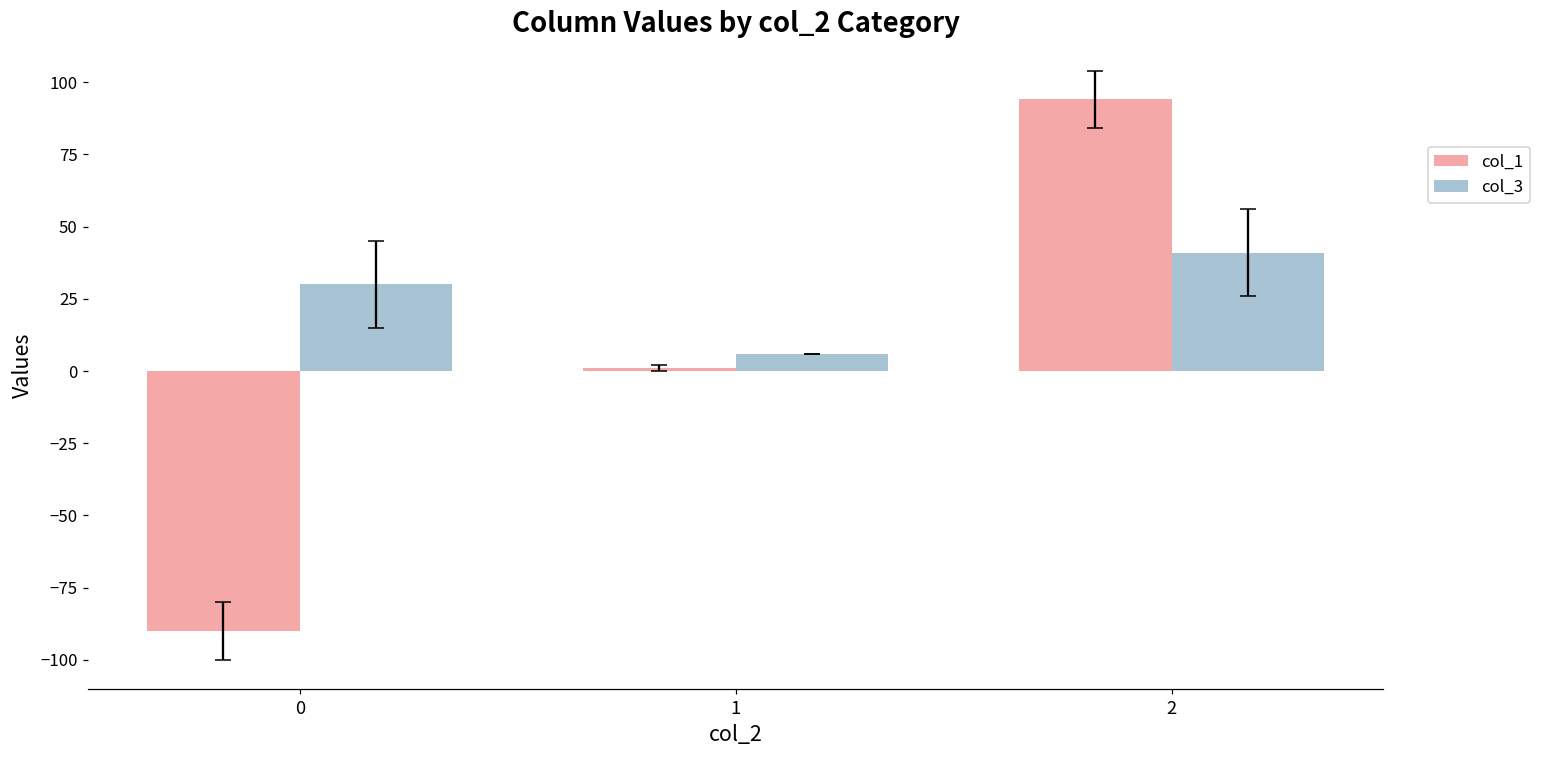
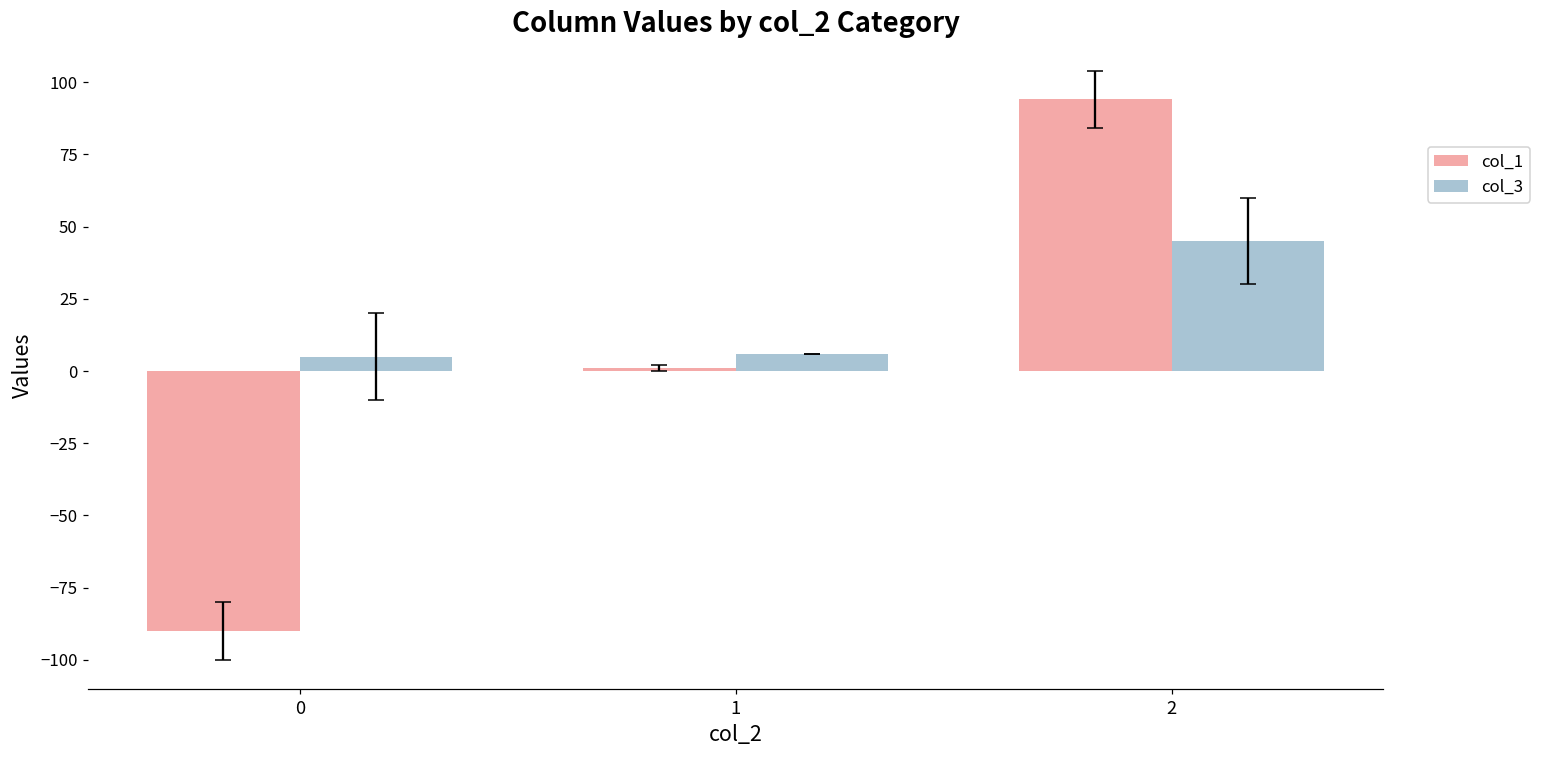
  {
    "col_1": {
      "0": -90,
      "1": 1,
      "2": 94
    },
    "col_3": {
-     "0": 30,
+     "0": 5,
      "1": 6,
-     "2": 41
+     "2": 45
    }
  }
